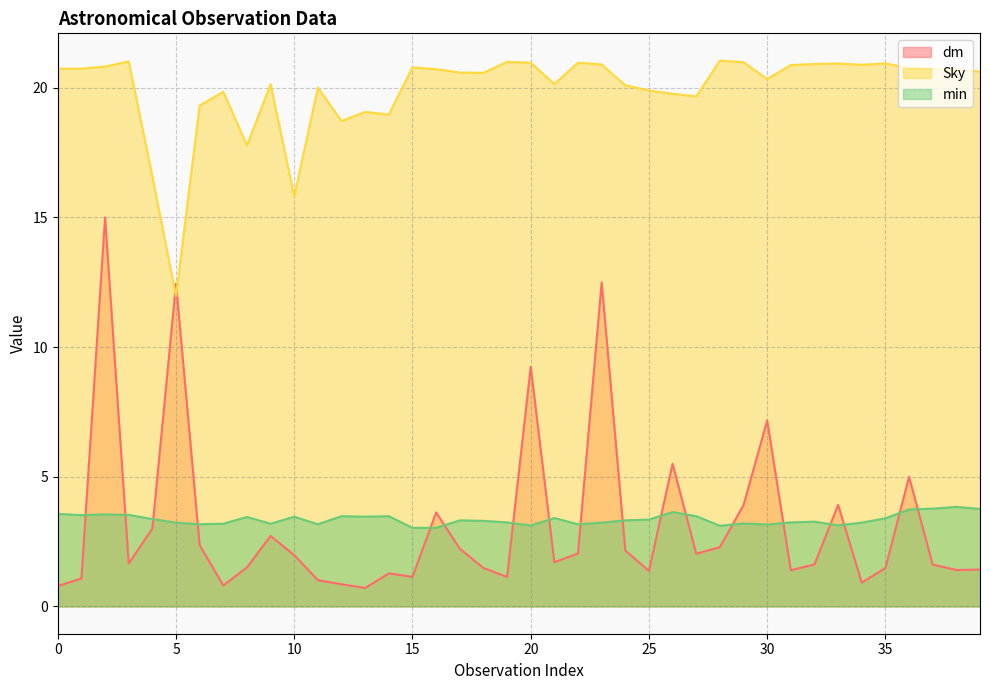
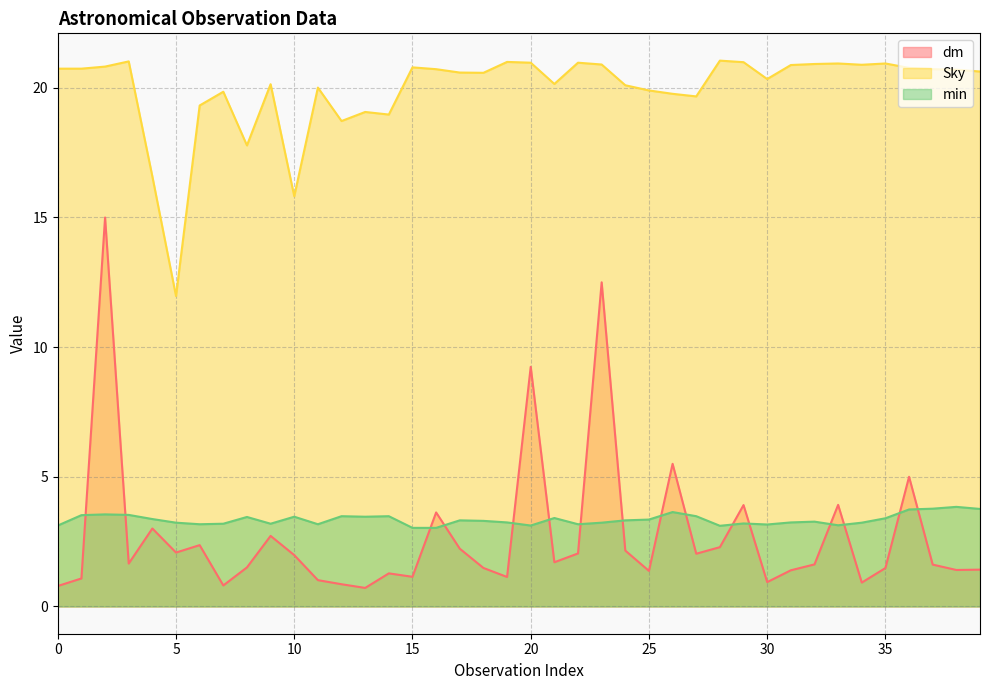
  {
    "dm": {
      "0": 0.8,
-     "5": 12.4,
+     "5": 2.1,
      "10": 2.0,
      "15": 1.1,
      "20": 9.2,
      "25": 1.4,
-     "30": 7.2,
+     "30": 0.9,
      "35": 1.5
    },
    "Sky": {
      "0": 20.7,
      "5": 12.0,
      "10": 15.8,
      "15": 20.8,
      "20": 21.0,
      "25": 19.9,
      "30": 20.3,
      "35": 20.9
    },
    "min": {
-     "0": 3.6,
+     "0": 3.1,
      "5": 3.2,
      "10": 3.5,
      "15": 3.0,
      "20": 3.1,
      "25": 3.4,
      "30": 3.2,
      "35": 3.4
    }
  }
